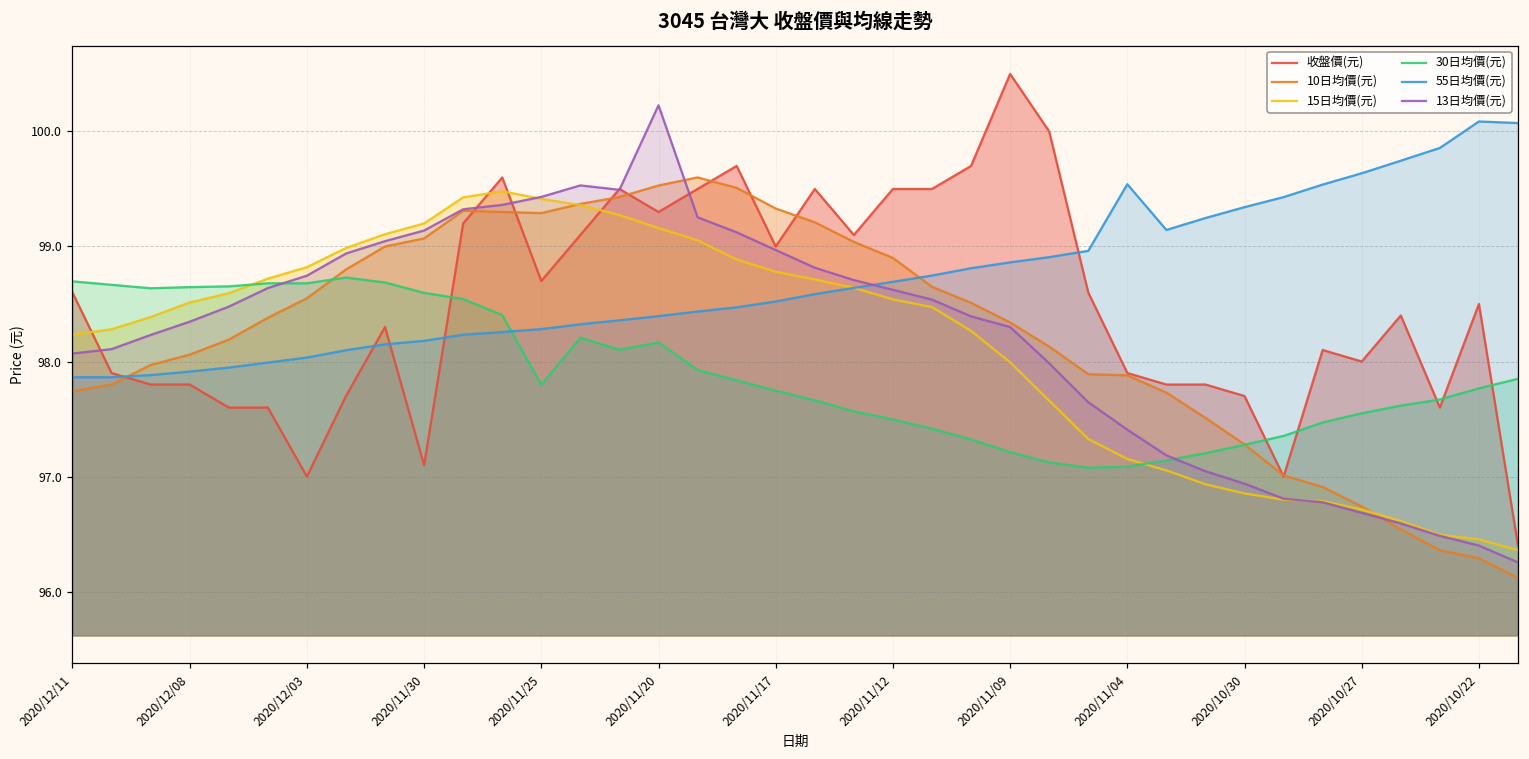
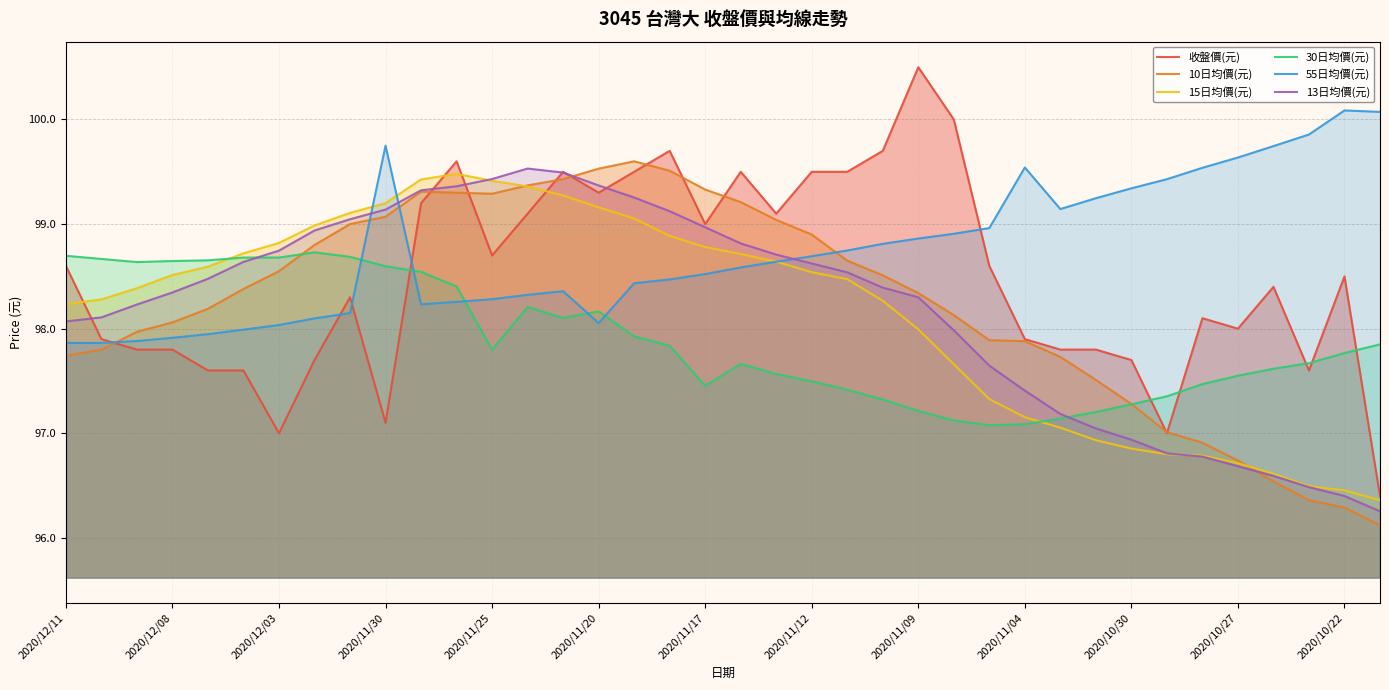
  {
    "15日均價(元)": {
      "2020/12/11": 98.23,
      "2020/12/08": 98.51,
      "2020/12/03": 98.82,
      "2020/11/30": 99.20,
      "2020/11/20": 99.16,
      "2020/11/17": 98.78,
      "2020/11/12": 98.54,
      "2020/11/09": 97.99,
      "2020/11/04": 97.15,
      "2020/10/30": 96.85,
      "2020/10/27": 96.71,
      "2020/10/22": 96.45
    },
    "30日均價(元)": {
      "2020/12/11": 98.70,
      "2020/12/08": 98.65,
      "2020/12/03": 98.68,
      "2020/11/30": 98.60,
      "2020/11/25": 97.80,
      "2020/11/20": 98.17,
-     "2020/11/17": 97.75,
+     "2020/11/17": 97.45,
      "2020/11/12": 97.50,
      "2020/11/09": 97.21,
      "2020/11/04": 97.09,
      "2020/10/27": 97.55,
      "2020/10/22": 97.77
    },
    "55日均價(元)": {
      "2020/12/11": 97.86,
      "2020/12/08": 97.91,
      "2020/12/03": 98.03,
-     "2020/11/30": 98.18,
+     "2020/11/30": 99.75,
      "2020/11/25": 98.28,
-     "2020/11/20": 98.39,
+     "2020/11/20": 98.05,
      "2020/11/17": 98.52,
      "2020/11/12": 98.69,
      "2020/11/09": 98.86,
      "2020/11/04": 99.54,
      "2020/10/30": 99.34,
      "2020/10/27": 99.64,
      "2020/10/22": 100.09
    },
    "13日均價(元)": {
      "2020/12/11": 98.07,
      "2020/12/08": 98.35,
      "2020/12/03": 98.75,
      "2020/11/30": 99.14,
-     "2020/11/20": 100.23,
+     "2020/11/20": 99.37,
      "2020/11/17": 98.97,
      "2020/11/12": 98.62,
      "2020/11/09": 98.30,
      "2020/11/04": 97.41,
      "2020/10/30": 96.94,
      "2020/10/27": 96.68,
      "2020/10/22": 96.40
    }
  }
